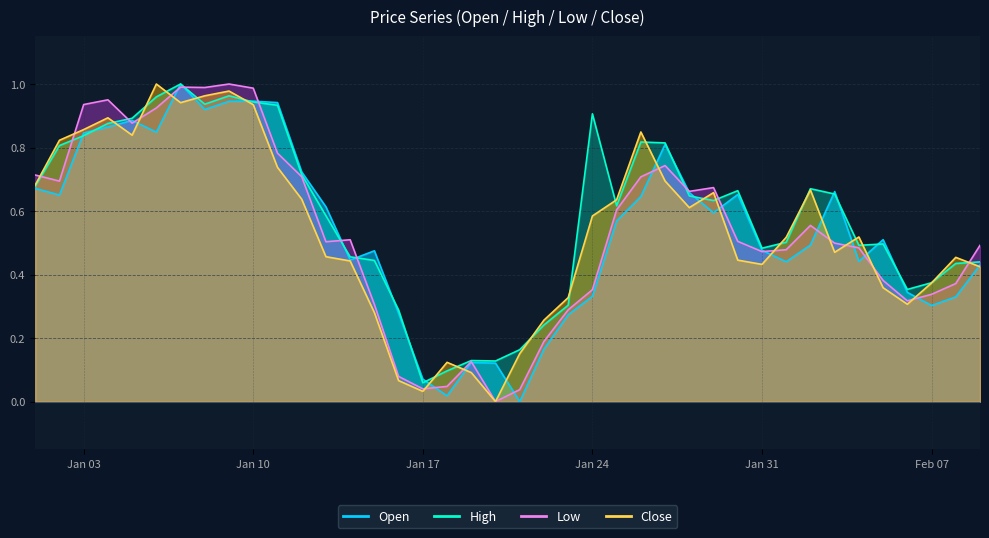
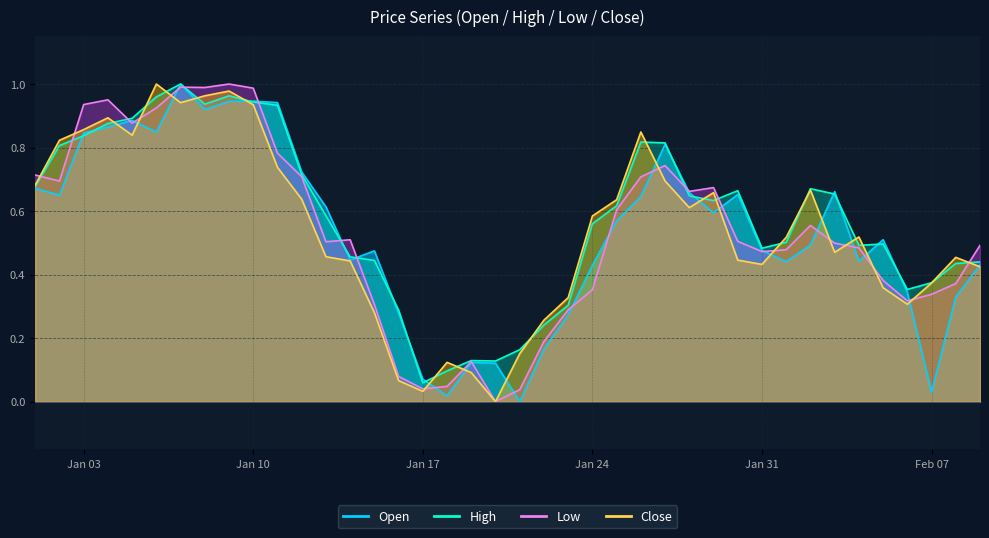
  {
    "Open": {
      "Jan 03": 0.85,
      "Jan 17": 0.07,
-     "Jan 24": 0.33,
-     "Feb 07": 0.30
+     "Jan 24": 0.43,
+     "Feb 07": 0.03
    },
    "High": {
      "Jan 03": 0.84,
      "Jan 17": 0.06,
-     "Jan 24": 0.91
+     "Jan 24": 0.56
    }
  }
